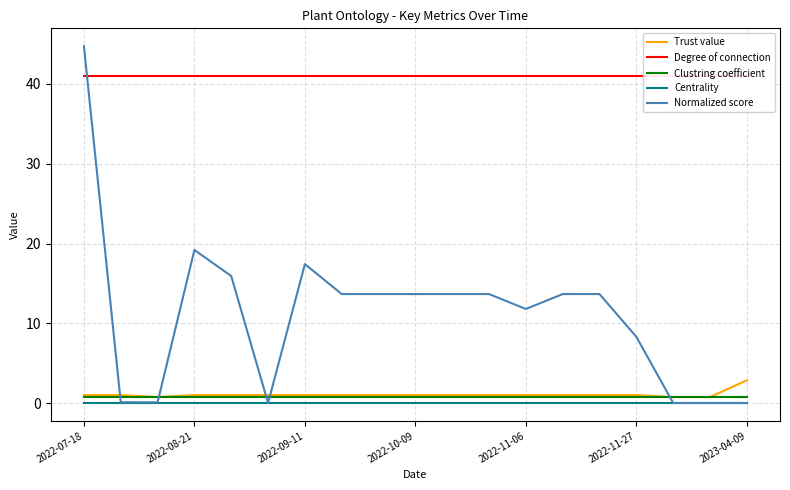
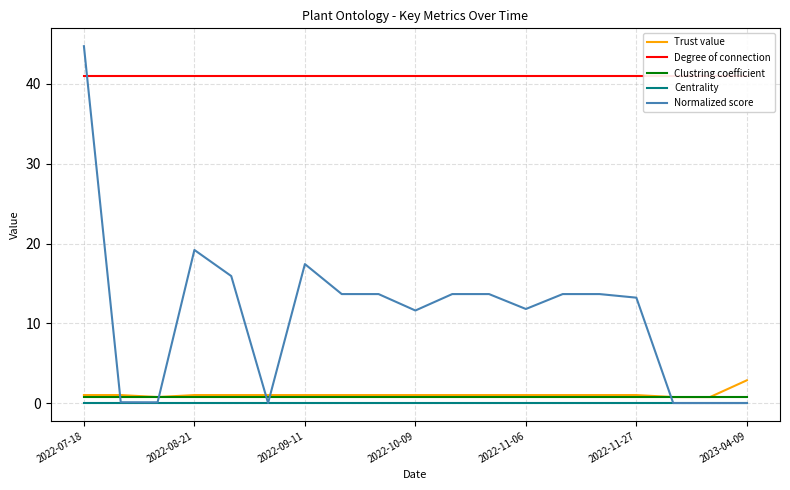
  {
    "Trust value": {
      "2023-04-09": 3
    },
    "Degree of connection": {
      "2022-07-18": 41,
      "2022-08-21": 41,
      "2022-09-11": 41,
      "2022-10-09": 41,
      "2022-11-06": 41,
      "2022-11-27": 41
    },
    "Clustring coefficient": {
      "2023-04-09": 1
    },
    "Centrality": {
      "2022-07-18": 0,
      "2022-08-21": 0,
      "2022-09-11": 0,
      "2022-10-09": 0,
      "2022-11-06": 0,
      "2022-11-27": 0
    },
    "Normalized score": {
      "2022-07-18": 45,
      "2022-08-21": 19,
      "2022-09-11": 17,
-     "2022-10-09": 14,
+     "2022-10-09": 12,
      "2022-11-06": 12,
-     "2022-11-27": 8
+     "2022-11-27": 13
    }
  }
